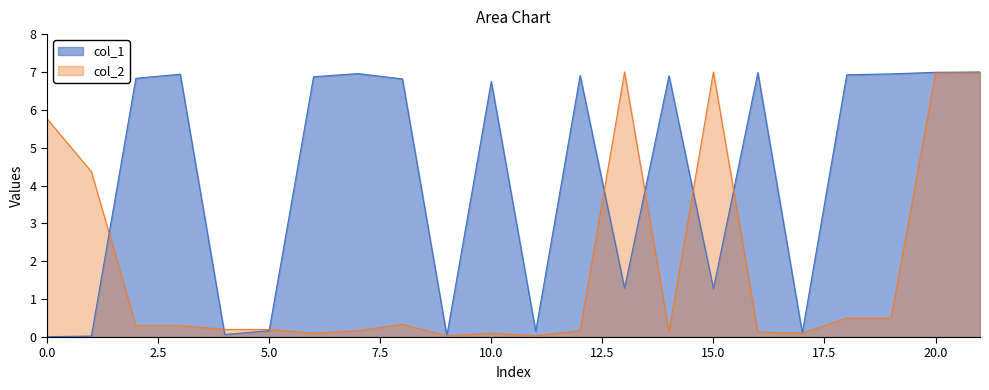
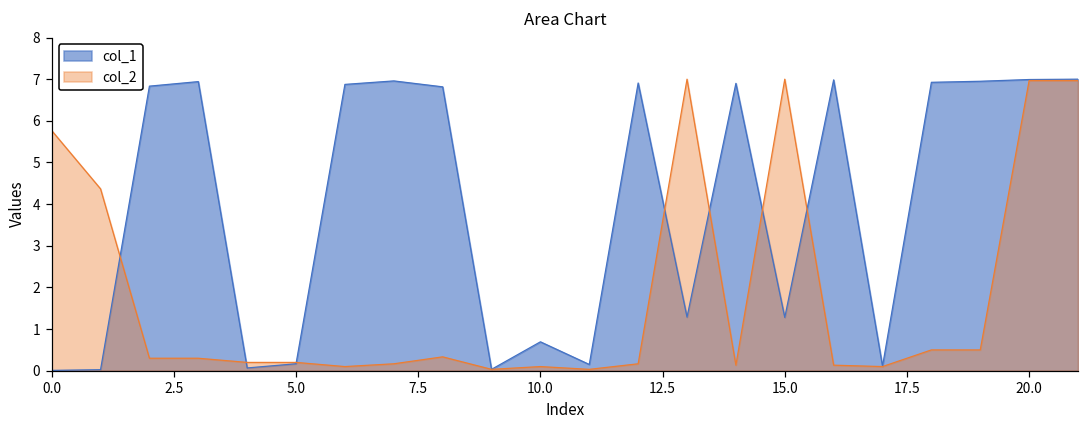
  {
    "col_1": {
      "0.0": 0.0,
-     "10.0": 6.7,
+     "10.0": 0.7,
      "15.0": 1.3
    },
    "col_2": {
      "0.0": 5.8,
      "10.0": 0.1,
      "15.0": 7.0
    }
  }
